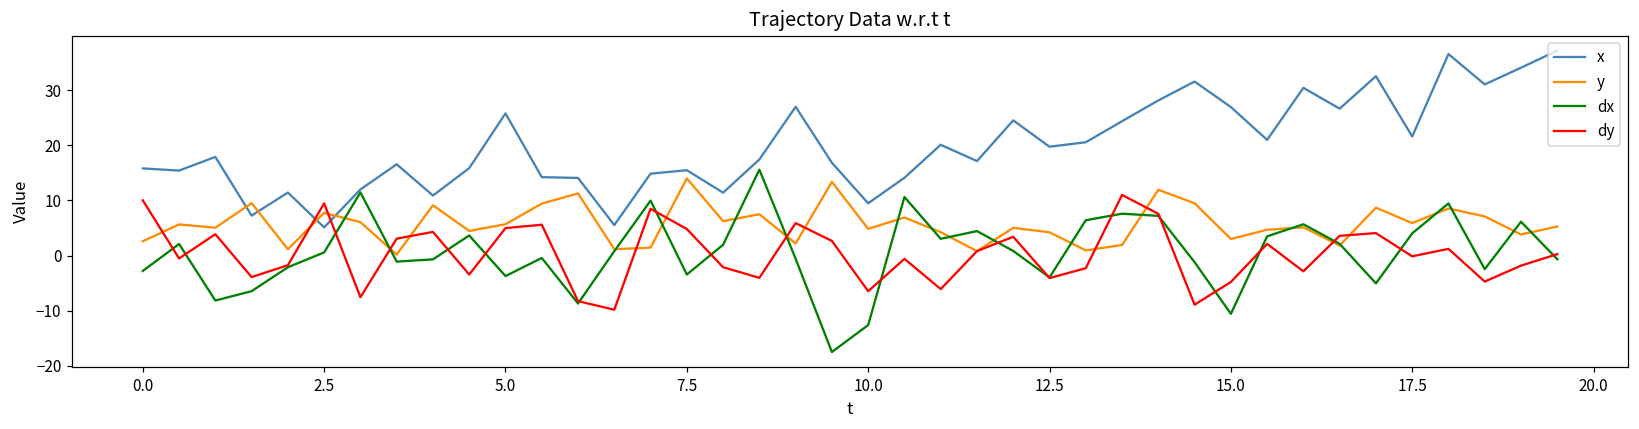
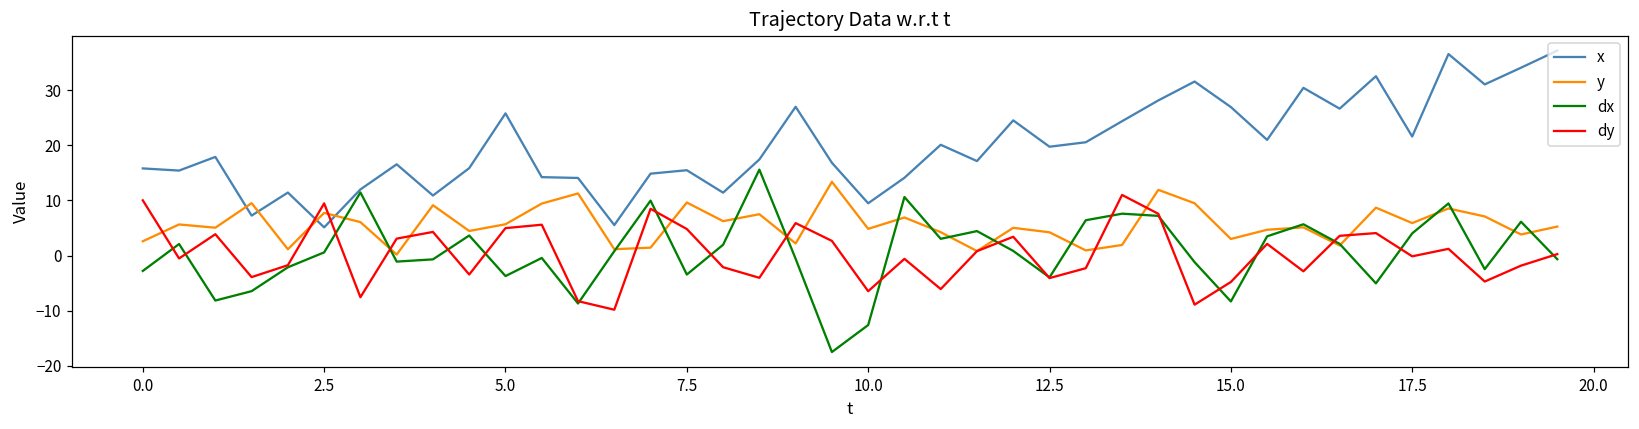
  {
    "x": {
      "0.0": 16,
      "2.5": 5,
      "5.0": 26,
      "7.5": 15,
      "10.0": 9,
      "12.5": 20,
      "15.0": 27,
      "17.5": 22
    },
    "y": {
      "0.0": 3,
      "2.5": 8,
      "5.0": 6,
-     "7.5": 14,
+     "7.5": 10,
      "10.0": 5,
      "12.5": 4,
      "15.0": 3,
      "17.5": 6
    },
    "dx": {
      "0.0": -3,
      "2.5": 1,
      "5.0": -4,
      "7.5": -3,
      "10.0": -13,
-     "15.0": -11,
+     "15.0": -8,
      "17.5": 4
    },
    "dy": {
      "0.0": 10,
      "2.5": 9,
      "5.0": 5,
      "7.5": 5,
      "10.0": -6,
      "15.0": -5,
      "17.5": 0
    }
  }
